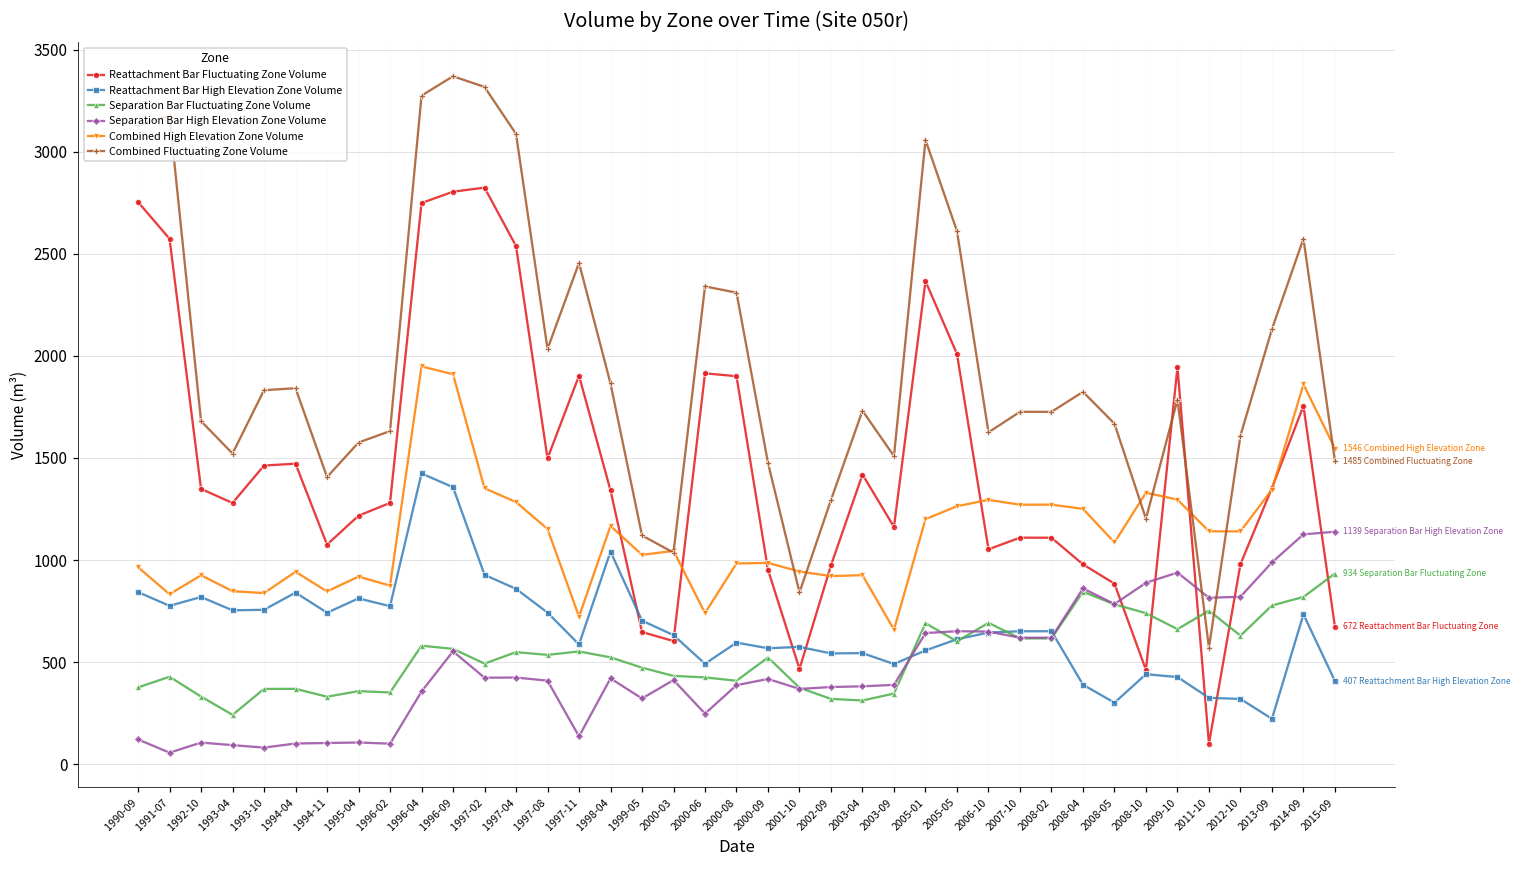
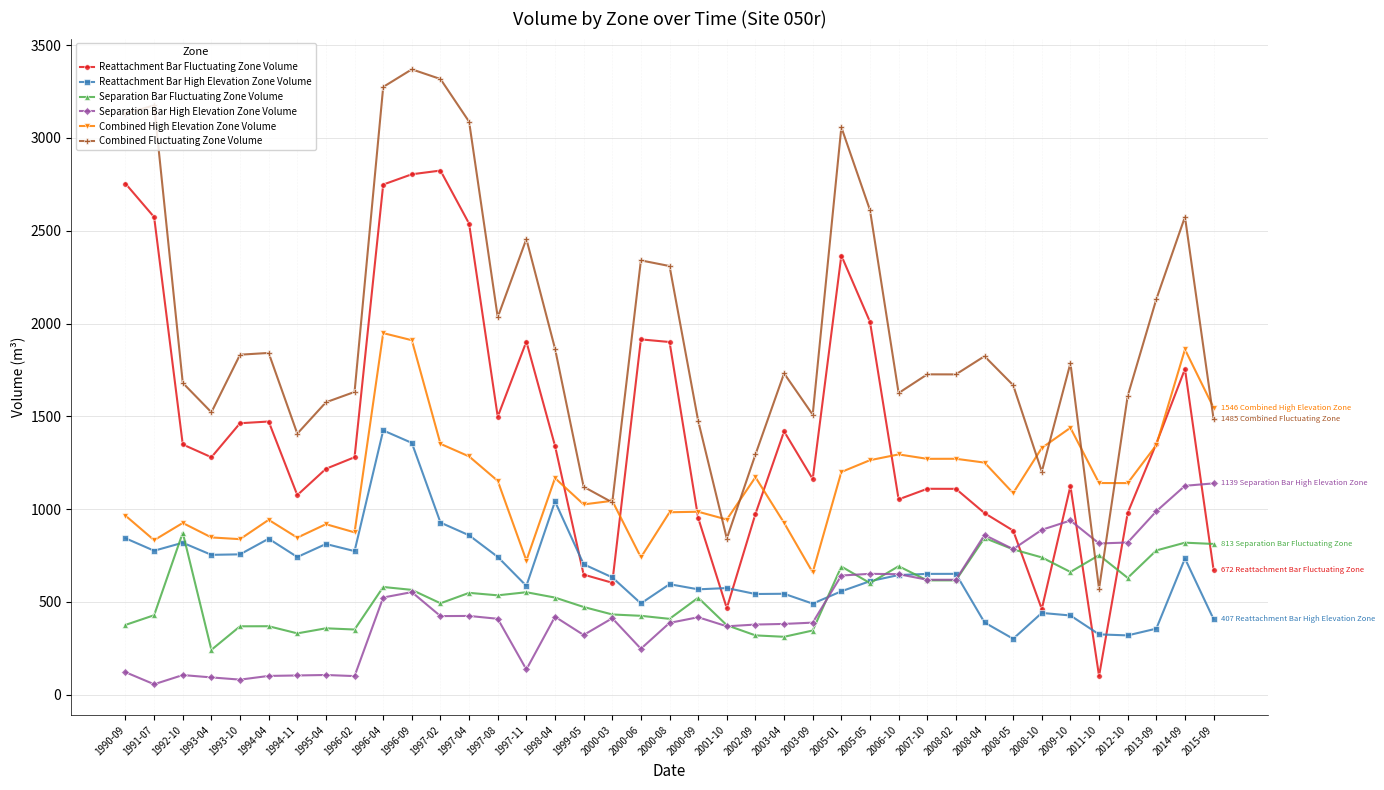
  {
    "Reattachment Bar Fluctuating Zone Volume": {
      "1990-09": 2750,
      "1991-07": 2570,
      "1992-10": 1350,
      "1993-04": 1280,
      "1993-10": 1460,
      "1994-04": 1470,
      "1994-11": 1080,
      "1995-04": 1220,
      "1996-02": 1280,
      "1996-04": 2750,
      "1996-09": 2800,
      "1997-02": 2820,
      "1997-04": 2540,
      "1997-08": 1500,
      "1997-11": 1900,
      "1998-04": 1340,
      "1999-05": 650,
      "2000-03": 600,
      "2000-06": 1910,
      "2000-08": 1900,
      "2000-09": 950,
      "2001-10": 470,
      "2002-09": 970,
      "2003-04": 1420,
      "2003-09": 1160,
      "2005-01": 2370,
      "2005-05": 2010,
      "2006-10": 1050,
      "2007-10": 1110,
      "2008-02": 1110,
      "2008-04": 980,
      "2008-05": 880,
      "2008-10": 460,
-     "2009-10": 1940,
+     "2009-10": 1120,
      "2011-10": 100,
      "2012-10": 980,
      "2014-09": 1760
    },
    "Reattachment Bar High Elevation Zone Volume": {
      "1990-09": 840,
      "1991-07": 780,
      "1992-10": 820,
      "1993-04": 750,
      "1993-10": 760,
      "1994-04": 840,
      "1994-11": 740,
      "1995-04": 810,
      "1996-02": 770,
      "1996-04": 1420,
      "1996-09": 1360,
      "1997-02": 930,
      "1997-04": 860,
      "1997-08": 740,
      "1997-11": 590,
      "1998-04": 1040,
      "1999-05": 700,
      "2000-03": 630,
      "2000-06": 490,
      "2000-08": 600,
      "2000-09": 570,
      "2001-10": 580,
      "2002-09": 540,
      "2003-04": 540,
      "2003-09": 490,
      "2005-01": 560,
      "2007-10": 650,
      "2008-02": 650,
      "2008-04": 390,
      "2008-05": 300,
      "2008-10": 440,
      "2009-10": 430,
      "2011-10": 330,
      "2012-10": 320,
-     "2013-09": 220,
+     "2013-09": 360,
      "2014-09": 730
    },
    "Separation Bar Fluctuating Zone Volume": {
-     "1992-10": 330,
-     "2015-09": 934
+     "1992-10": 870,
+     "2015-09": 813
    },
    "Separation Bar High Elevation Zone Volume": {
      "1990-09": 120,
      "1991-07": 60,
      "1992-10": 110,
      "1993-04": 90,
      "1993-10": 80,
      "1994-04": 100,
      "1994-11": 100,
      "1995-04": 110,
      "1996-02": 100,
-     "1996-04": 360,
+     "1996-04": 520,
      "1997-02": 420,
      "1997-04": 420,
      "1997-08": 410,
      "1997-11": 140,
      "1998-04": 420,
      "1999-05": 320,
      "2000-03": 410,
      "2000-06": 250,
      "2000-08": 390,
      "2000-09": 420,
      "2002-09": 380,
      "2003-04": 380,
      "2003-09": 390,
      "2005-01": 640,
      "2005-05": 650,
      "2008-04": 860,
      "2008-10": 890,
      "2009-10": 940,
      "2011-10": 820,
      "2012-10": 820,
      "2013-09": 990,
      "2014-09": 1130
    },
    "Combined High Elevation Zone Volume": {
      "1990-09": 970,
      "1991-07": 830,
      "1992-10": 930,
      "1993-04": 850,
      "1993-10": 840,
      "1994-04": 940,
      "1994-11": 850,
      "1995-04": 920,
      "1996-02": 880,
      "1996-04": 1950,
      "1996-09": 1910,
      "1997-02": 1350,
      "1997-04": 1280,
      "1997-08": 1150,
      "1997-11": 720,
      "1998-04": 1170,
      "1999-05": 1030,
      "2000-06": 740,
      "2000-08": 980,
      "2000-09": 990,
      "2001-10": 940,
-     "2002-09": 920,
+     "2002-09": 1170,
      "2003-04": 930,
      "2003-09": 660,
      "2005-01": 1200,
      "2005-05": 1260,
      "2006-10": 1290,
      "2007-10": 1270,
      "2008-02": 1270,
      "2008-04": 1250,
      "2008-05": 1090,
      "2008-10": 1330,
-     "2009-10": 1300,
+     "2009-10": 1440,
      "2011-10": 1140,
      "2012-10": 1140,
      "2014-09": 1860
    },
    "Combined Fluctuating Zone Volume": {
      "2015-09": 1485
    }
  }
